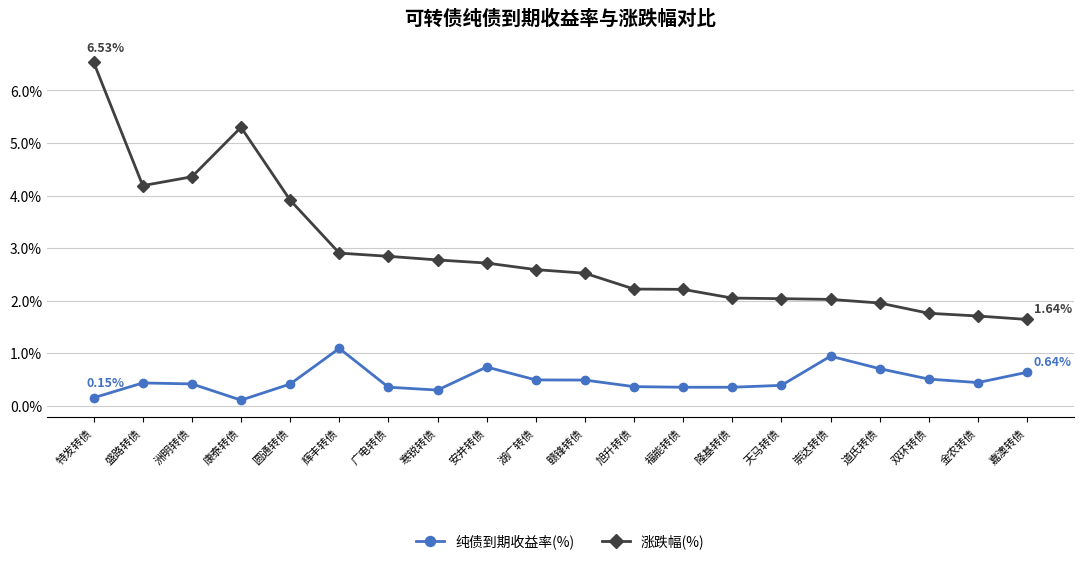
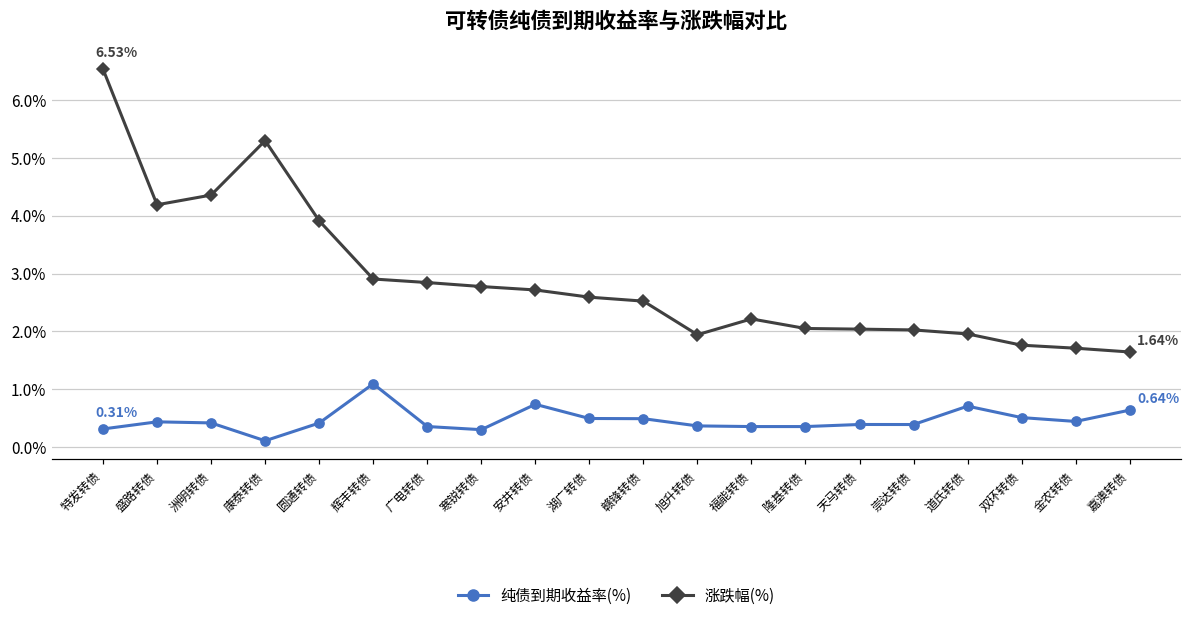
  {
    "纯债到期收益率(%)": {
-     "特发转债": "0.15%",
-     "崇达转债": "0.9%",
+     "特发转债": "0.31%",
+     "崇达转债": "0.4%",
      "嘉澳转债": "0.64%"
    },
    "涨跌幅(%)": {
      "盛路转债": "4.2%",
      "洲明转债": "4.4%",
      "康泰转债": "5.3%",
      "圆通转债": "3.9%",
      "辉丰转债": "2.9%",
      "广电转债": "2.8%",
      "寒锐转债": "2.8%",
      "安井转债": "2.7%",
      "湖广转债": "2.6%",
      "赣锋转债": "2.5%",
-     "旭升转债": "2.2%",
+     "旭升转债": "1.9%",
      "福能转债": "2.2%",
      "隆基转债": "2.0%",
      "天马转债": "2.0%",
      "崇达转债": "2.0%",
      "道氏转债": "2.0%",
      "双环转债": "1.8%",
      "金农转债": "1.7%"
    }
  }
